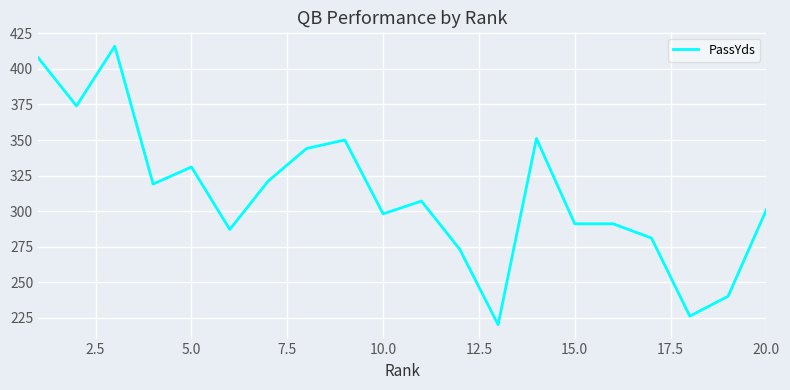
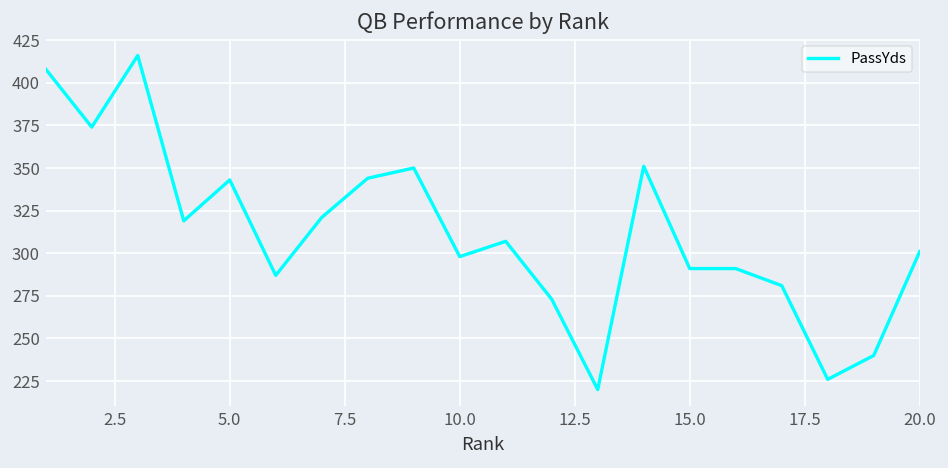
  {
-   "5.0": 331,
+   "5.0": 343,
    "10.0": 298,
    "15.0": 291,
    "20.0": 301
  }
